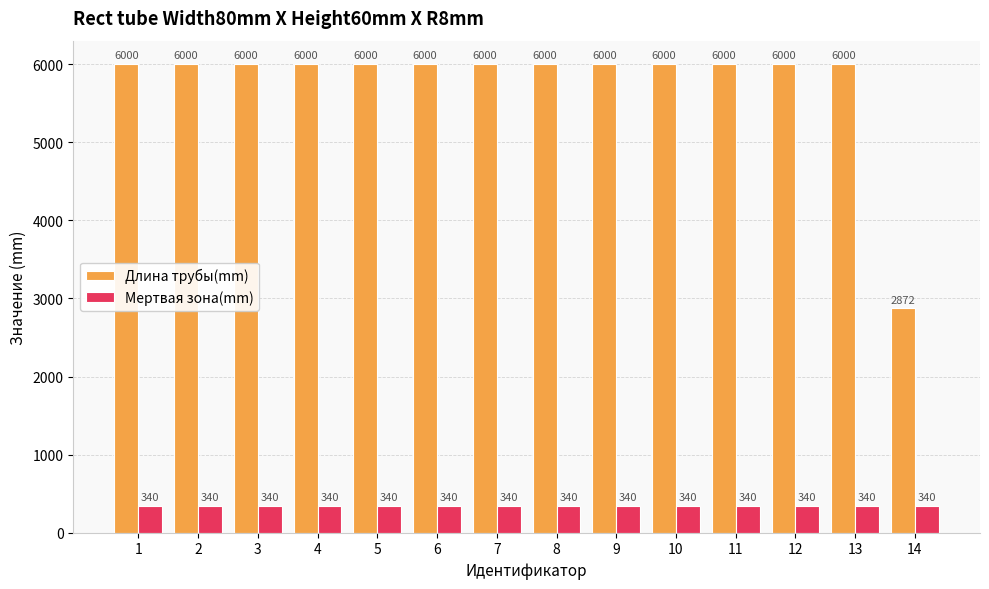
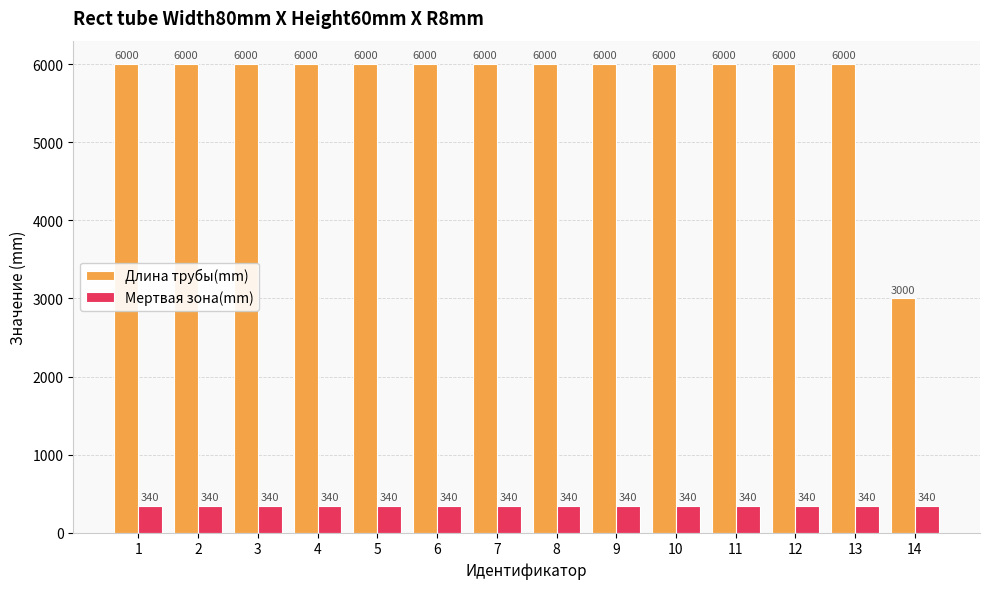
  {
    "Длина трубы(mm)": {
      "1": 6000,
      "2": 6000,
      "3": 6000,
      "4": 6000,
      "5": 6000,
      "6": 6000,
      "7": 6000,
      "8": 6000,
      "9": 6000,
      "10": 6000,
      "11": 6000,
      "12": 6000,
      "13": 6000,
-     "14": 2872
+     "14": 3000
    },
    "Мертвая зона(mm)": {
      "1": 340,
      "2": 340,
      "3": 340,
      "4": 340,
      "5": 340,
      "6": 340,
      "7": 340,
      "8": 340,
      "9": 340,
      "10": 340,
      "11": 340,
      "12": 340,
      "13": 340,
      "14": 340
    }
  }
